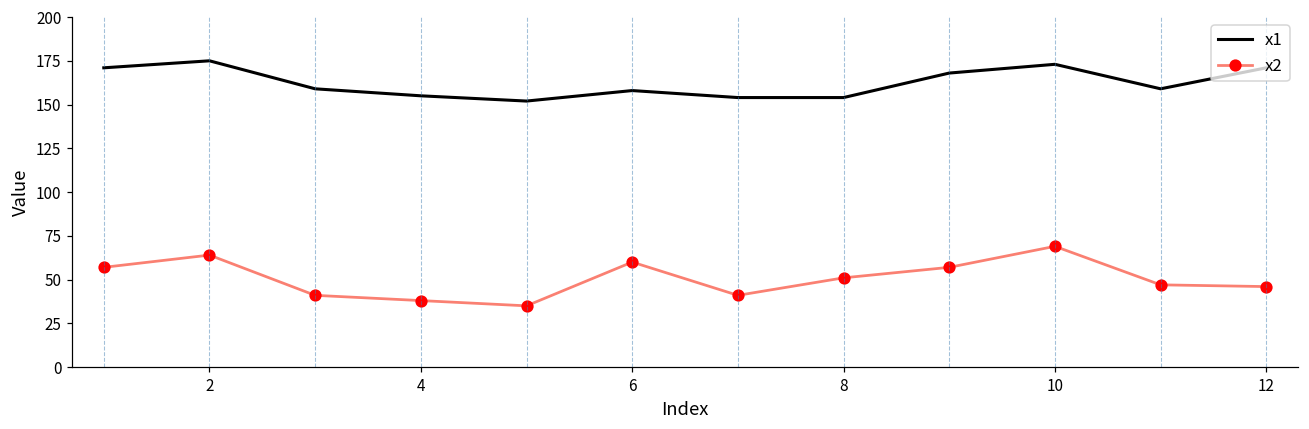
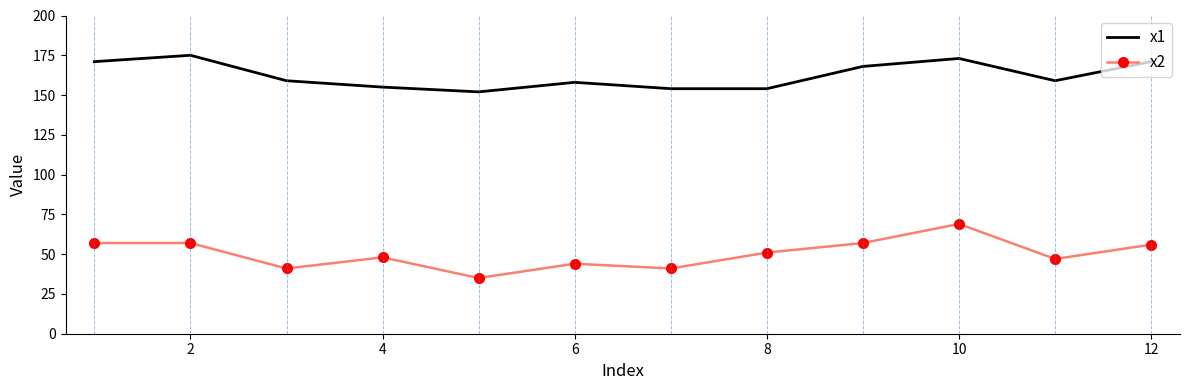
  {
    "x1": {
      "2": 175,
      "4": 155,
      "6": 158,
      "8": 154,
      "10": 173
    },
    "x2": {
-     "2": 64,
-     "4": 38,
-     "6": 60,
+     "2": 57,
+     "4": 48,
+     "6": 44,
      "8": 51,
      "10": 69,
-     "12": 46
+     "12": 56
    }
  }
